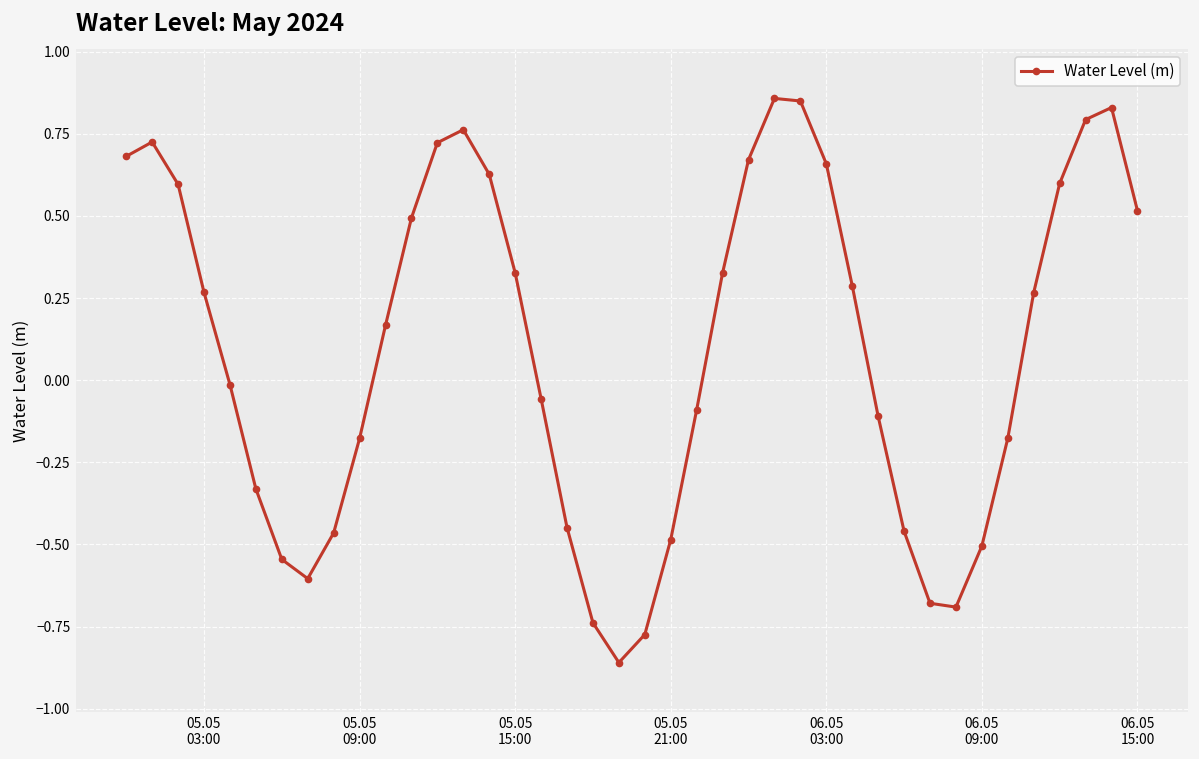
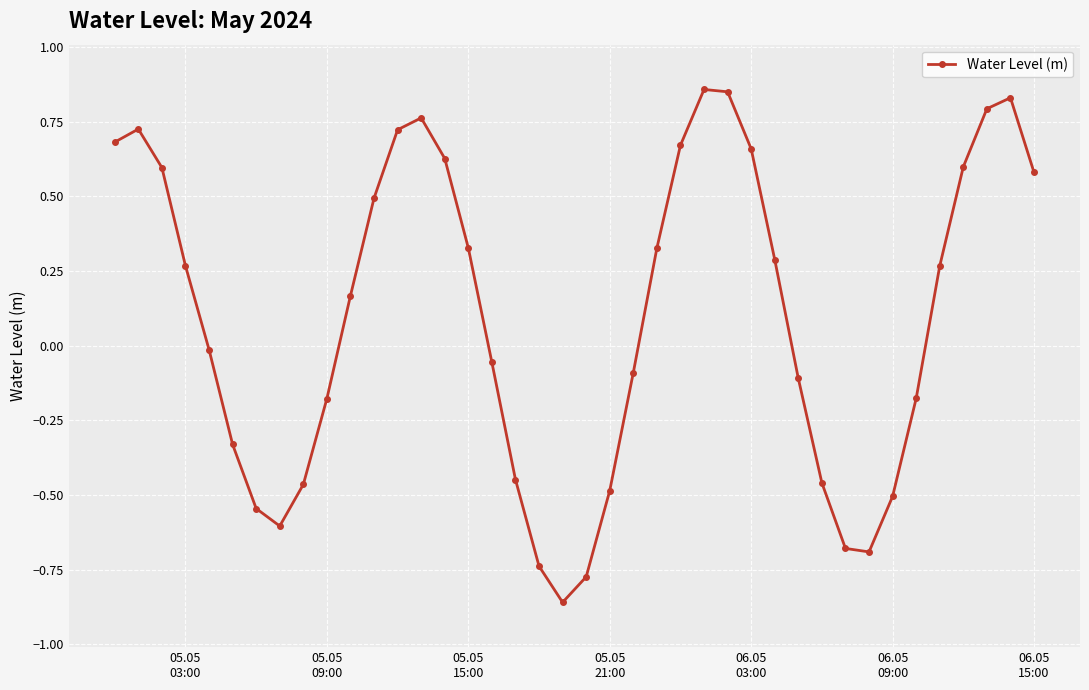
  {
    "05.05 03:00": 0.27,
    "05.05 09:00": -0.18,
    "05.05 15:00": 0.33,
    "05.05 21:00": -0.49,
    "06.05 03:00": 0.66,
    "06.05 09:00": -0.50,
-   "06.05 15:00": 0.52
+   "06.05 15:00": 0.58
  }
